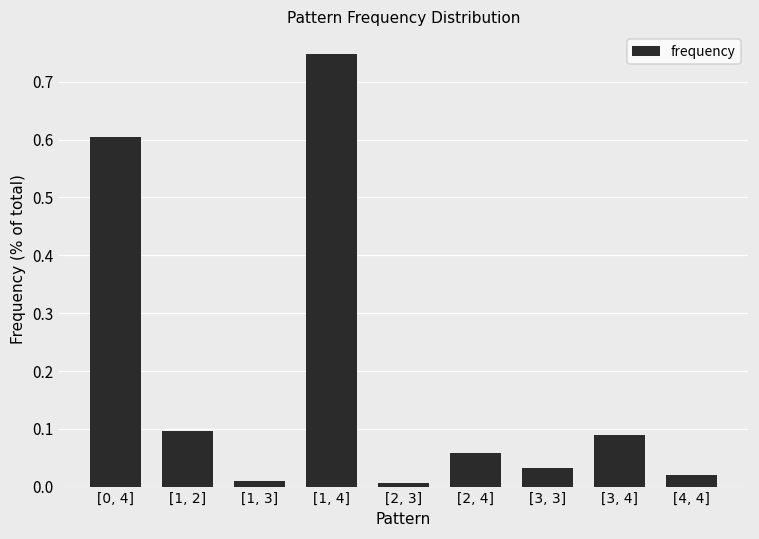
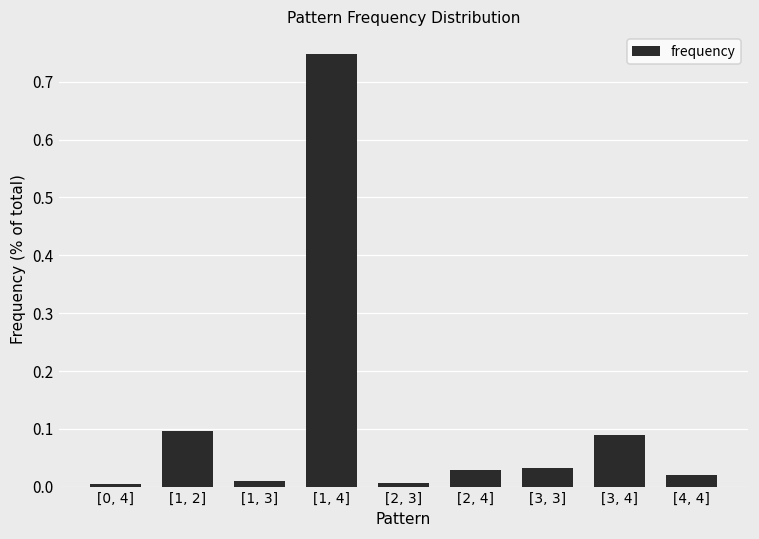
  {
-   "[0, 4]": 0.60,
+   "[0, 4]": 0.00,
    "[1, 2]": 0.10,
    "[1, 3]": 0.01,
    "[1, 4]": 0.75,
    "[2, 3]": 0.01,
-   "[2, 4]": 0.06,
+   "[2, 4]": 0.03,
    "[3, 3]": 0.03,
    "[3, 4]": 0.09,
    "[4, 4]": 0.02
  }
